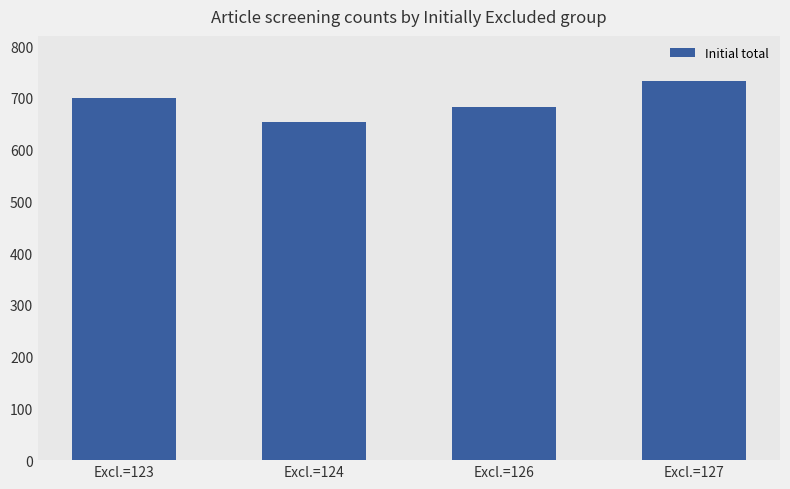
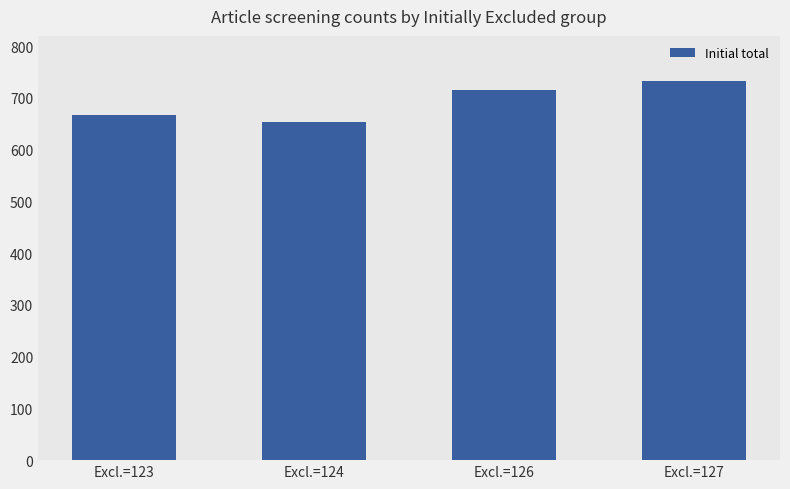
  {
-   "Excl.=123": 700,
+   "Excl.=123": 670,
    "Excl.=124": 650,
-   "Excl.=126": 680,
+   "Excl.=126": 720,
    "Excl.=127": 730
  }
